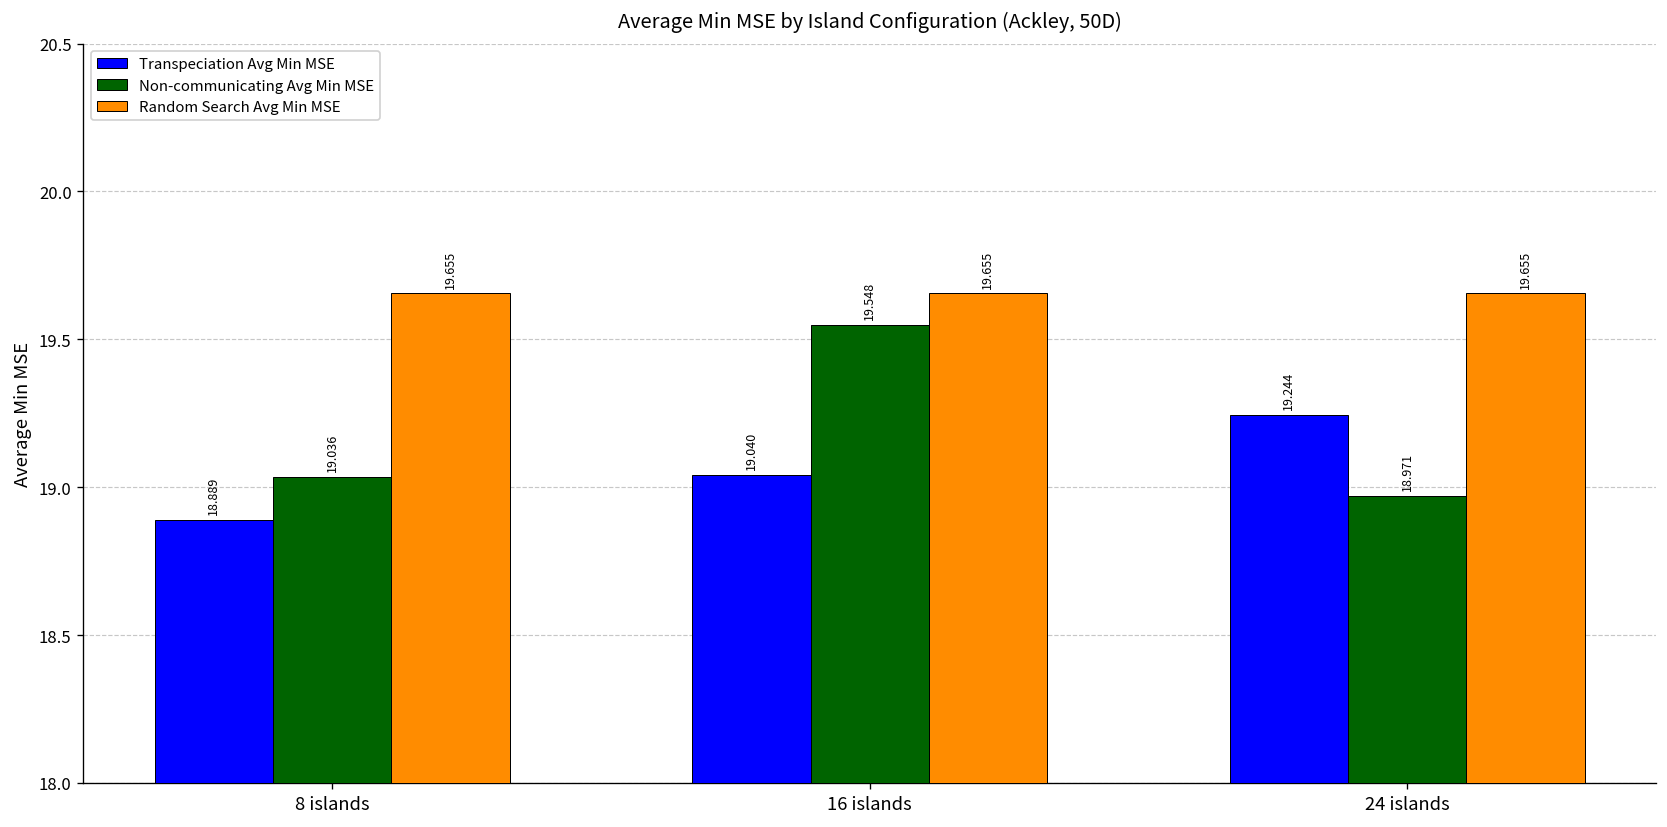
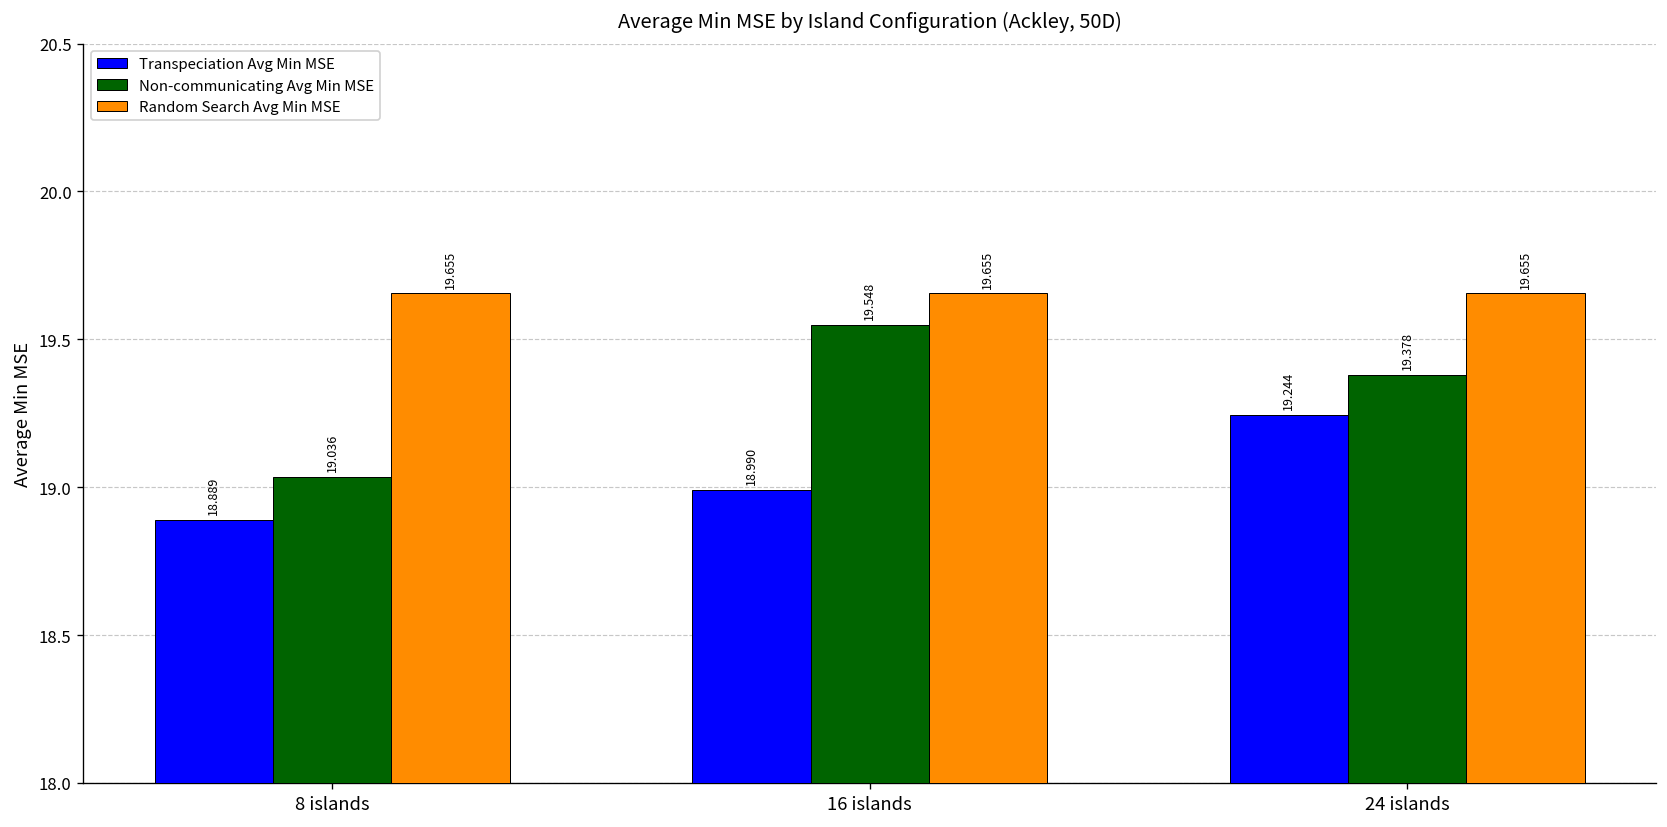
  {
    "Transpeciation Avg Min MSE": {
      "8 islands": 18.889,
-     "16 islands": 19.040,
+     "16 islands": 18.990,
      "24 islands": 19.244
    },
    "Non-communicating Avg Min MSE": {
      "8 islands": 19.036,
      "16 islands": 19.548,
-     "24 islands": 18.971
+     "24 islands": 19.378
    },
    "Random Search Avg Min MSE": {
      "8 islands": 19.655,
      "16 islands": 19.655,
      "24 islands": 19.655
    }
  }
